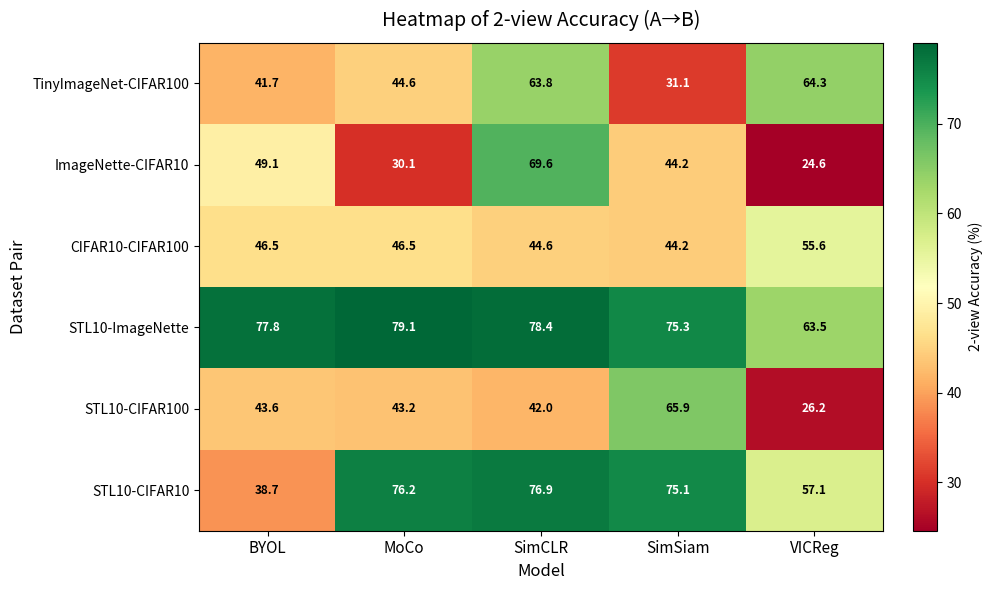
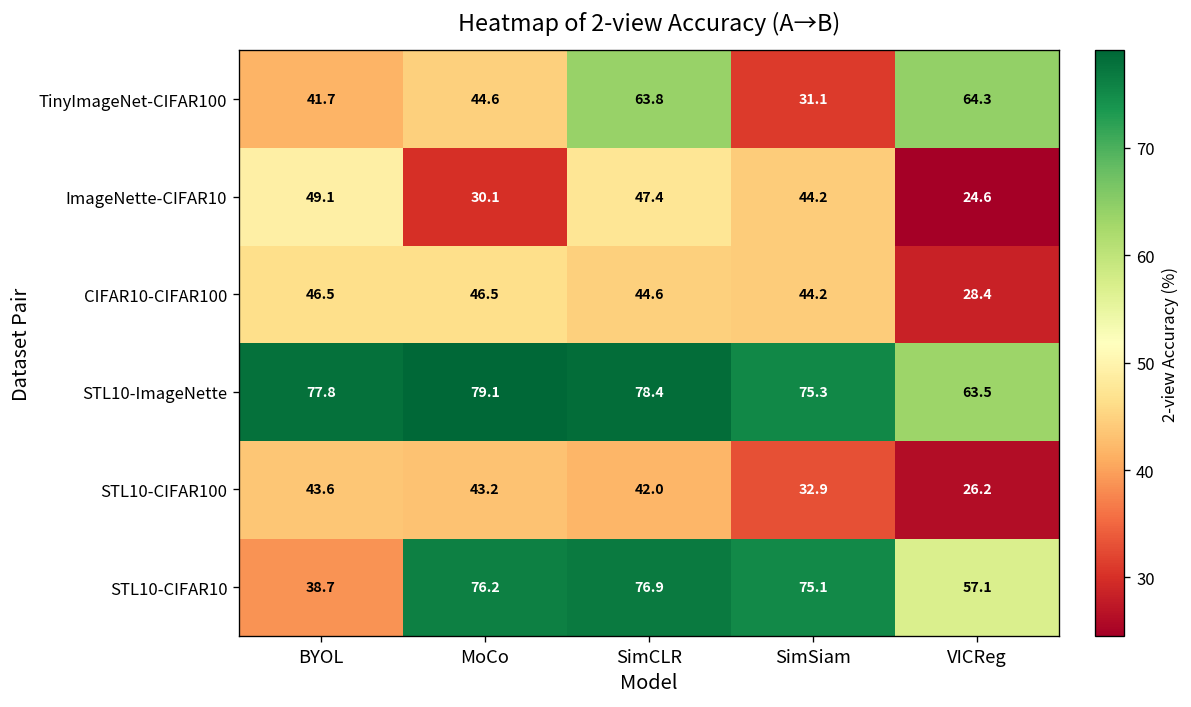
  {
    "TinyImageNet-CIFAR100": {
      "BYOL": 41.7,
      "MoCo": 44.6,
      "SimCLR": 63.8,
      "SimSiam": 31.1,
      "VICReg": 64.3
    },
    "ImageNette-CIFAR10": {
      "BYOL": 49.1,
      "MoCo": 30.1,
-     "SimCLR": 69.6,
+     "SimCLR": 47.4,
      "SimSiam": 44.2,
      "VICReg": 24.6
    },
    "CIFAR10-CIFAR100": {
      "BYOL": 46.5,
      "MoCo": 46.5,
      "SimCLR": 44.6,
      "SimSiam": 44.2,
-     "VICReg": 55.6
+     "VICReg": 28.4
    },
    "STL10-ImageNette": {
      "BYOL": 77.8,
      "MoCo": 79.1,
      "SimCLR": 78.4,
      "SimSiam": 75.3,
      "VICReg": 63.5
    },
    "STL10-CIFAR100": {
      "BYOL": 43.6,
      "MoCo": 43.2,
      "SimCLR": 42.0,
-     "SimSiam": 65.9,
+     "SimSiam": 32.9,
      "VICReg": 26.2
    },
    "STL10-CIFAR10": {
      "BYOL": 38.7,
      "MoCo": 76.2,
      "SimCLR": 76.9,
      "SimSiam": 75.1,
      "VICReg": 57.1
    }
  }
